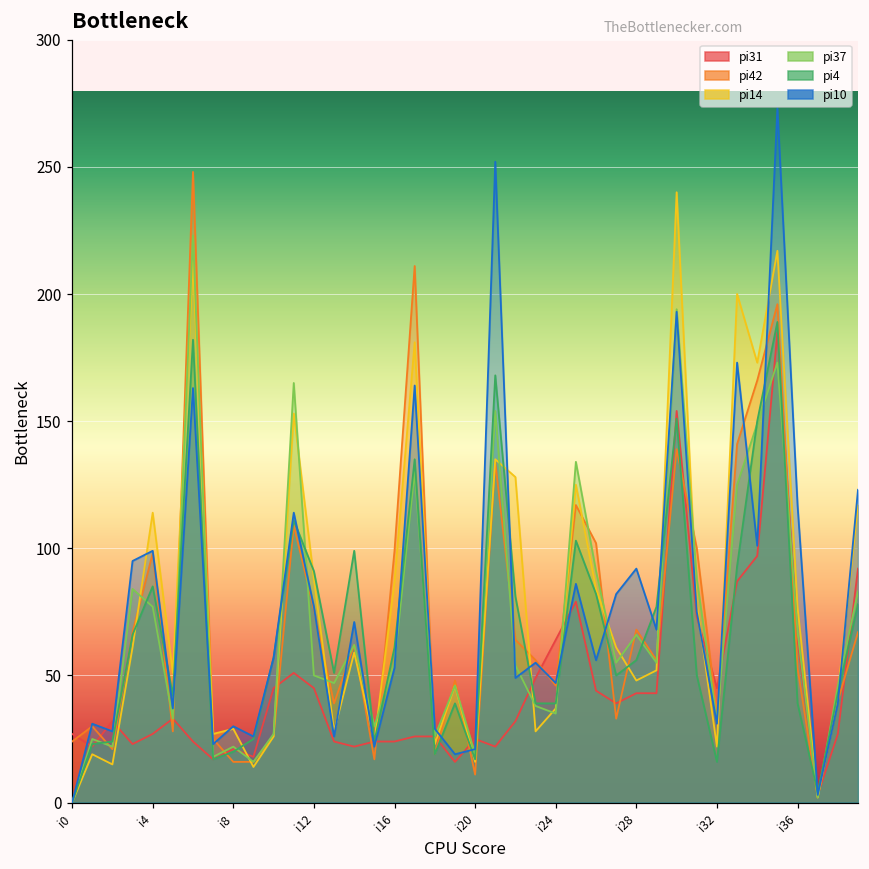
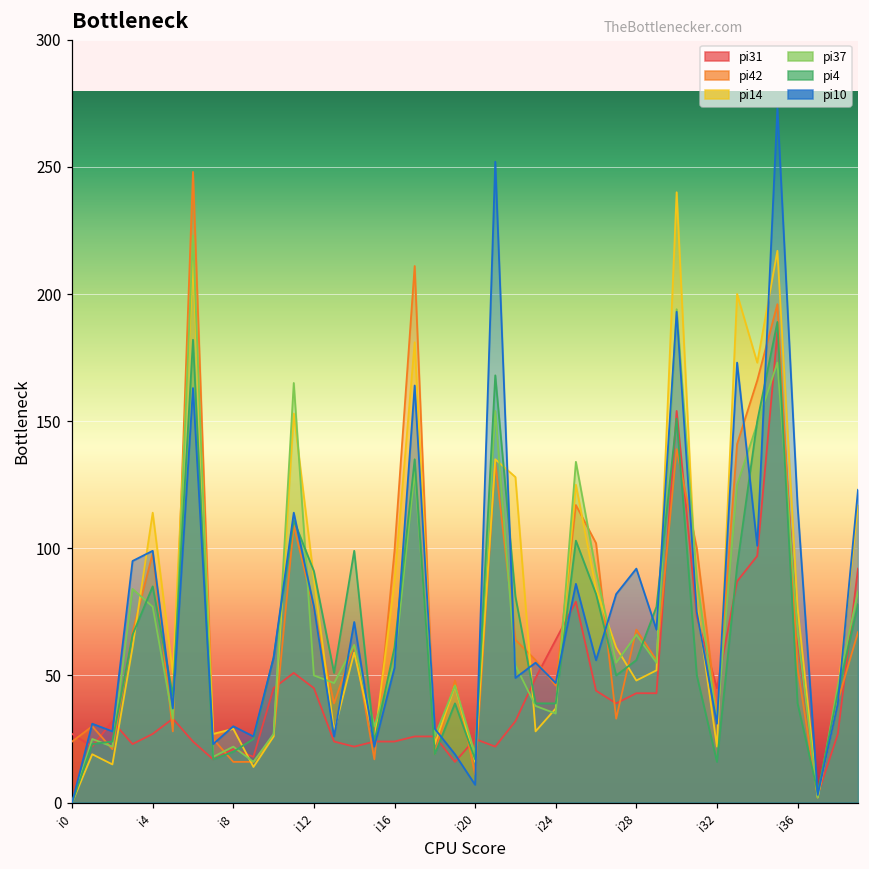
  {
    "pi10": {
      "i16": 53,
-     "i20": 21,
+     "i20": 7,
      "i28": 92,
      "i36": 117
    }
  }
